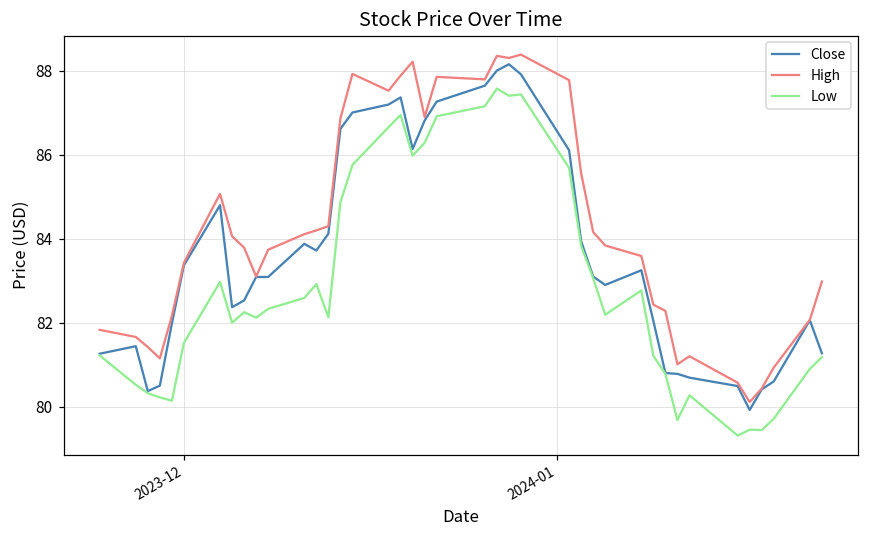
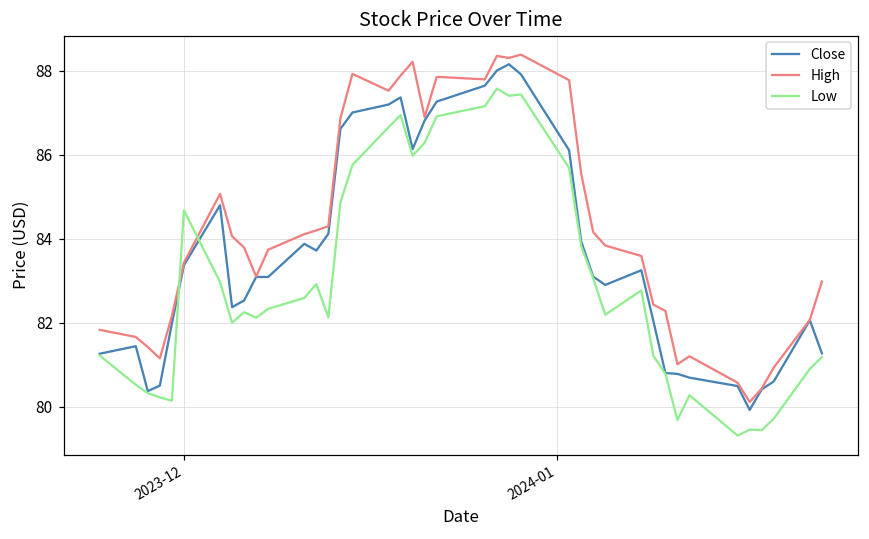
  {
    "Low": {
-     "2023-12": 81.5
+     "2023-12": 84.7
    }
  }
